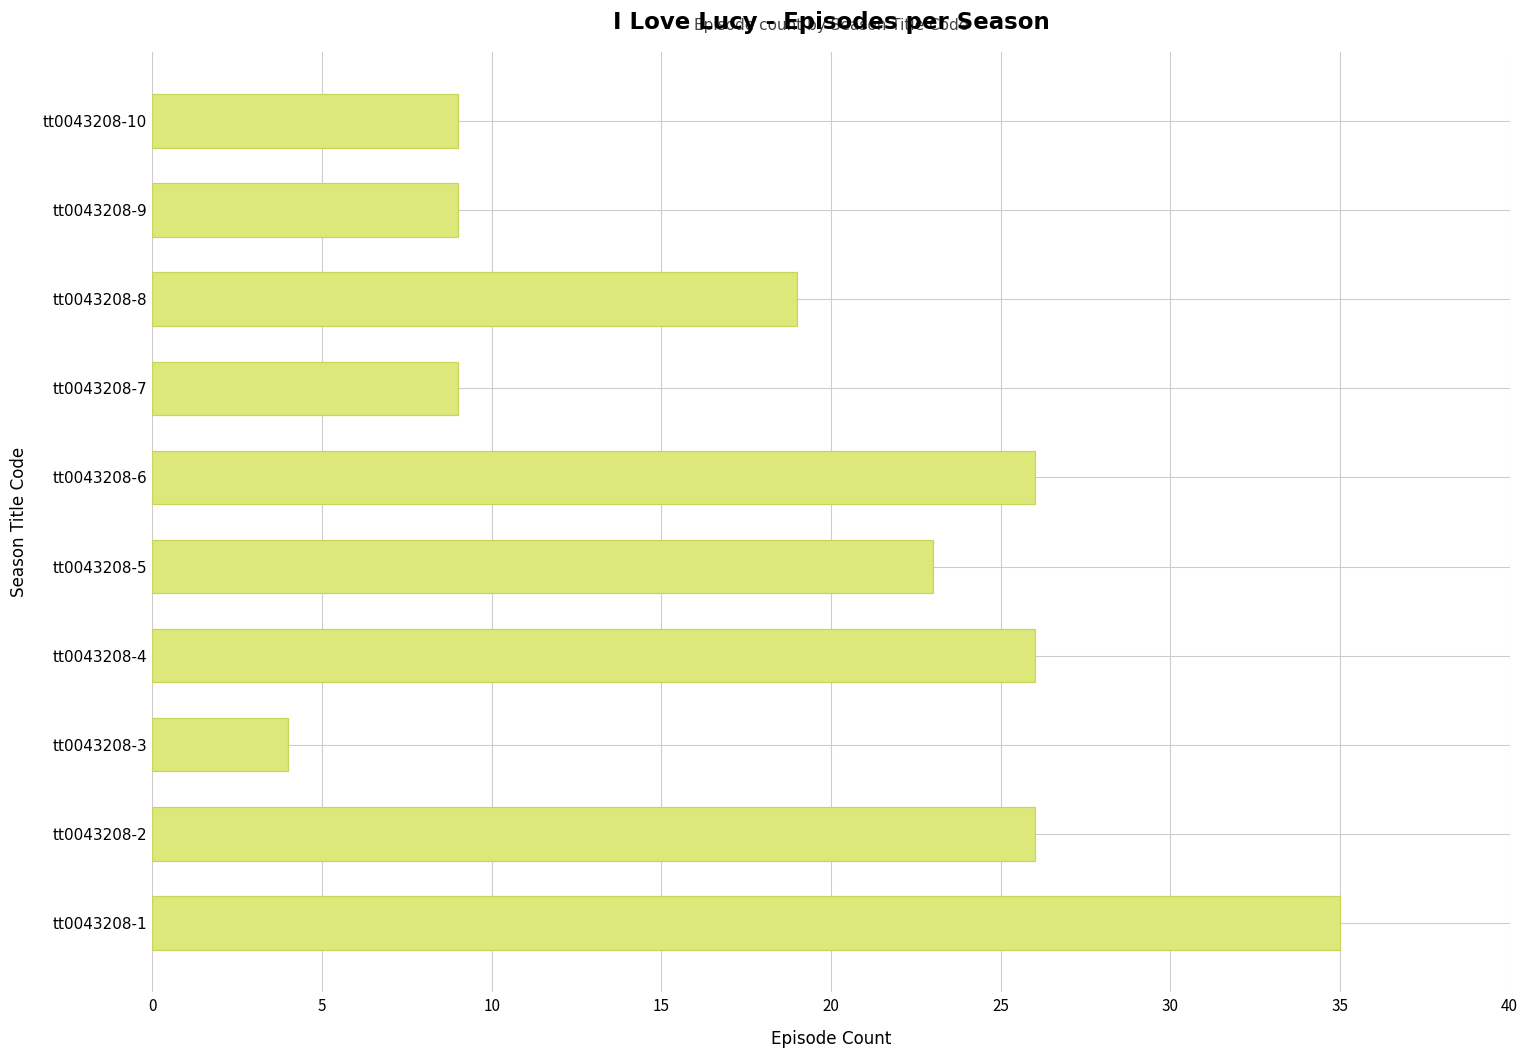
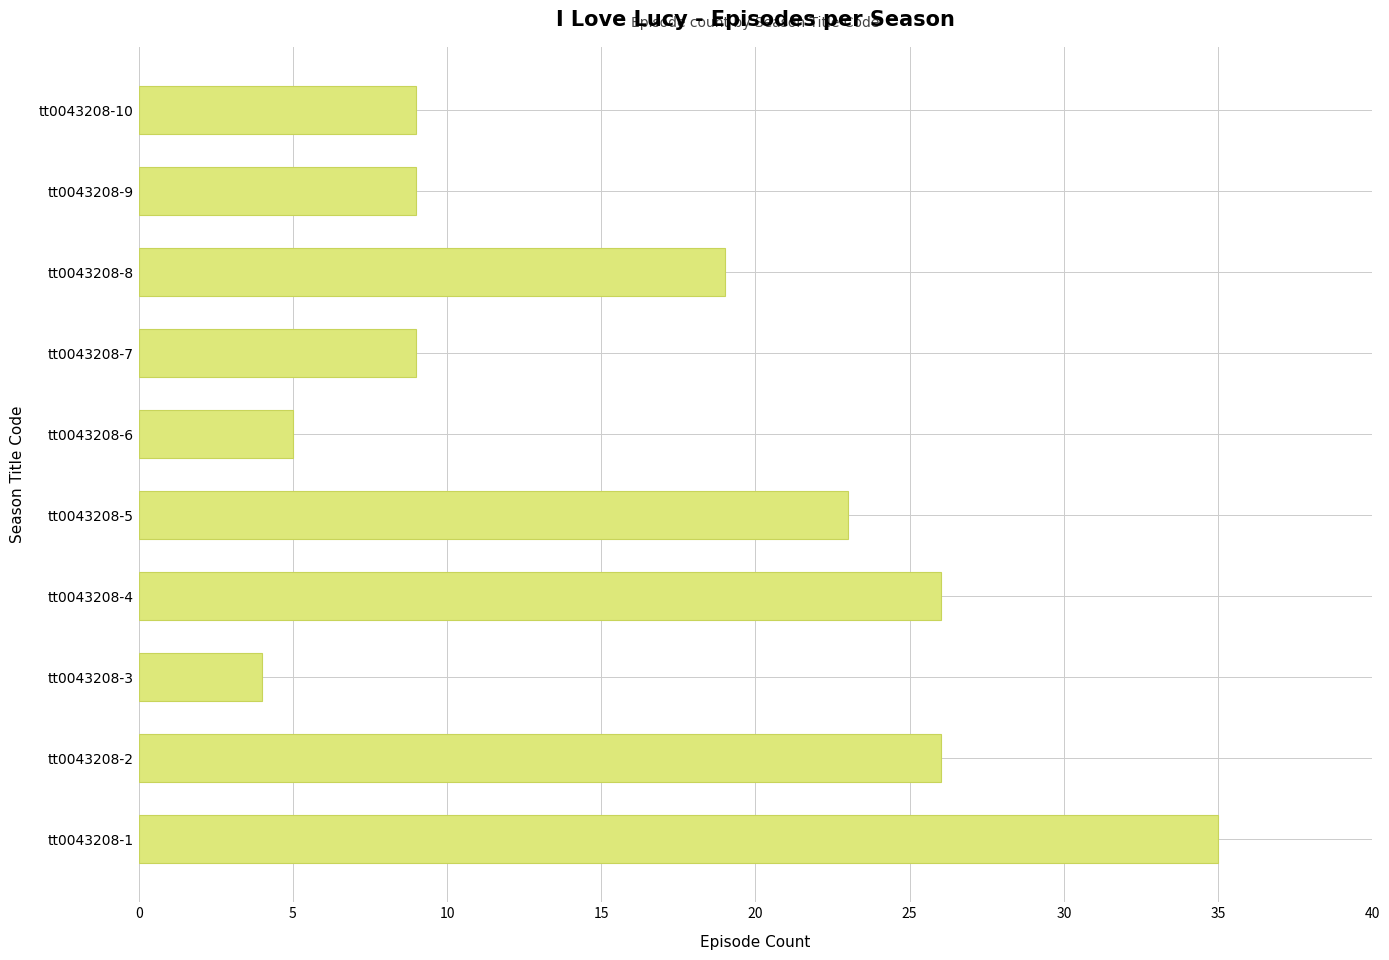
  {
    "tt0043208-10": 9,
    "tt0043208-9": 9,
    "tt0043208-8": 19,
    "tt0043208-7": 9,
-   "tt0043208-6": 26,
+   "tt0043208-6": 5,
    "tt0043208-5": 23,
    "tt0043208-4": 26,
    "tt0043208-3": 4,
    "tt0043208-2": 26,
    "tt0043208-1": 35
  }
